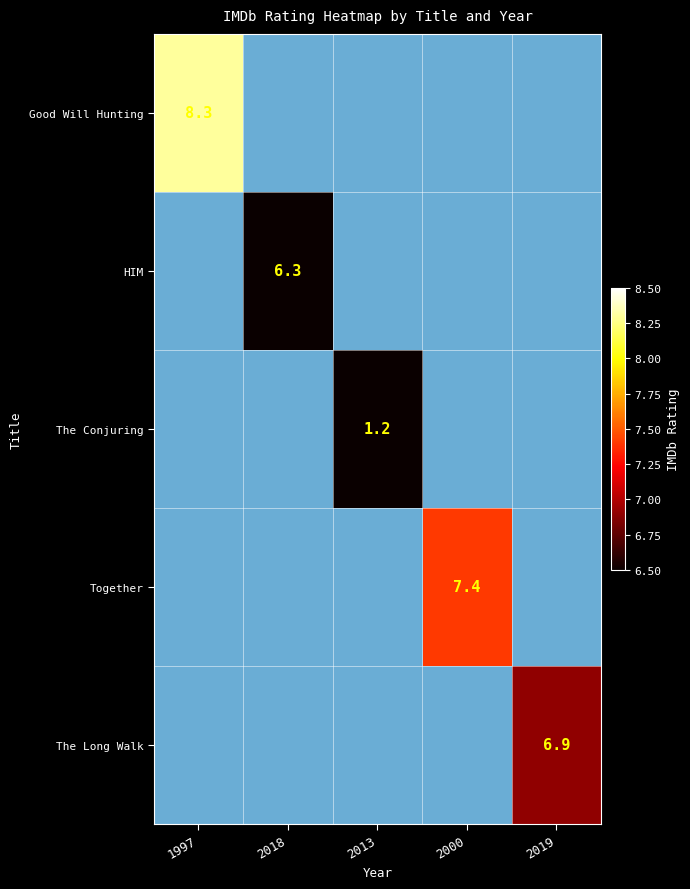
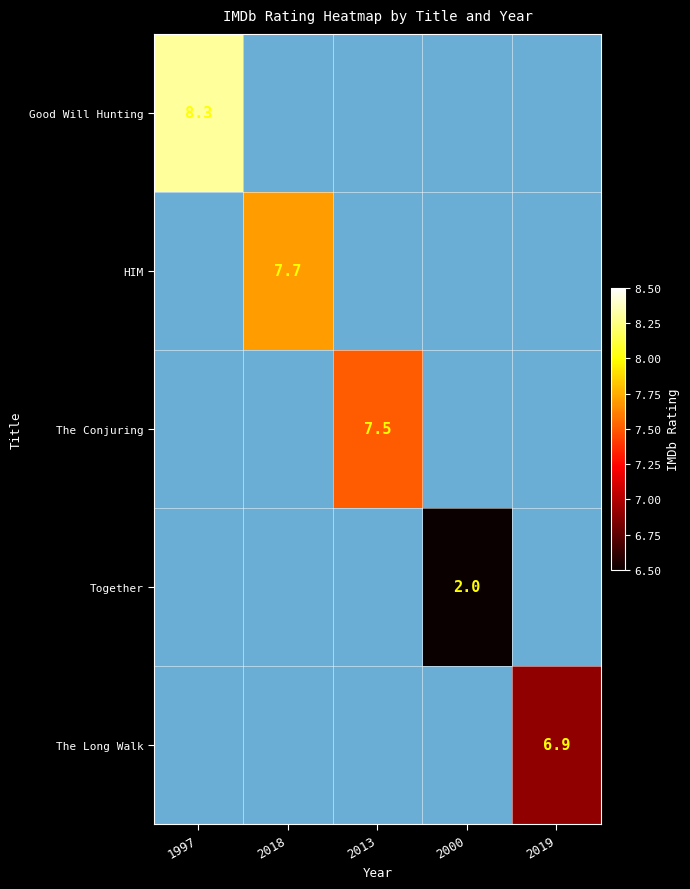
  {
    "Good Will Hunting": {
      "1997": 8.3
    },
    "HIM": {
-     "2018": 6.3
+     "2018": 7.7
    },
    "The Conjuring": {
-     "2013": 1.2
+     "2013": 7.5
    },
    "Together": {
-     "2000": 7.4
+     "2000": 2.0
    },
    "The Long Walk": {
      "2019": 6.9
    }
  }
